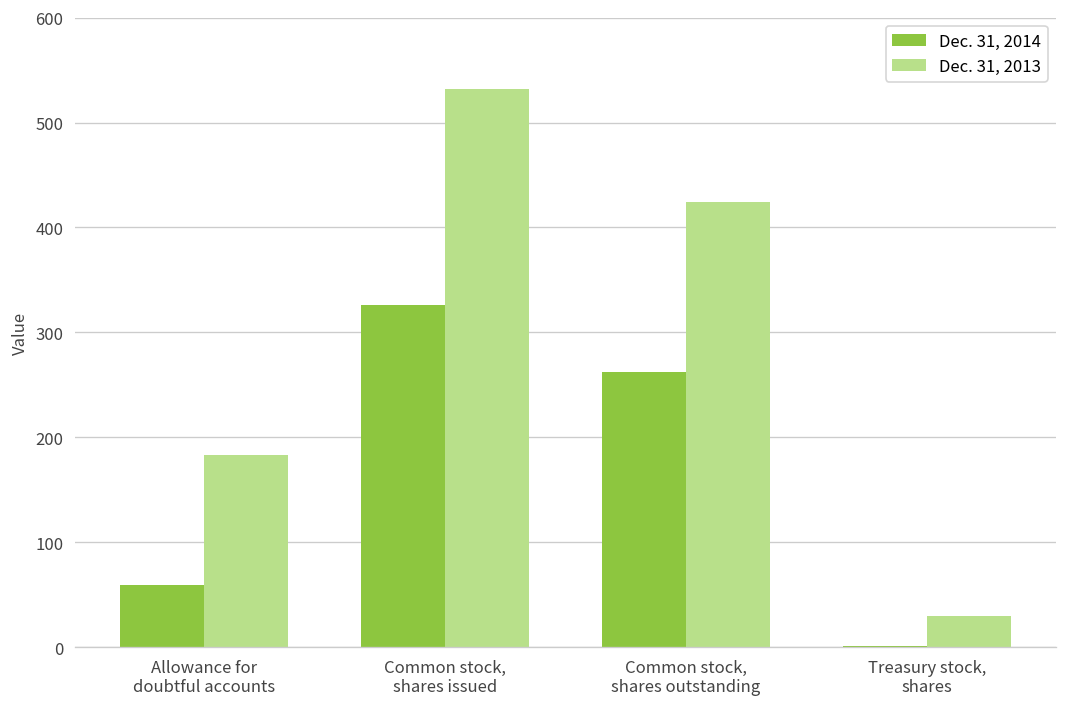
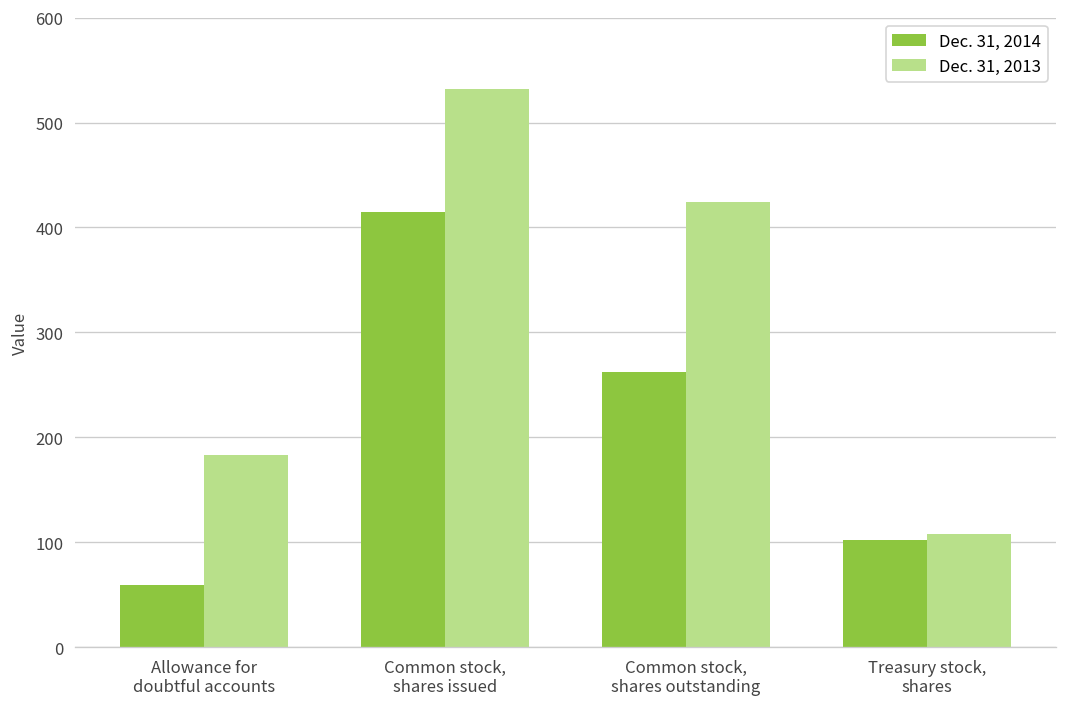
  {
    "Dec. 31, 2014": {
      "Allowance for doubtful accounts": 60,
-     "Common stock, shares issued": 330,
+     "Common stock, shares issued": 410,
      "Common stock, shares outstanding": 260,
-     "Treasury stock, shares": 0
+     "Treasury stock, shares": 100
    },
    "Dec. 31, 2013": {
      "Allowance for doubtful accounts": 180,
      "Common stock, shares issued": 530,
      "Common stock, shares outstanding": 420,
-     "Treasury stock, shares": 30
+     "Treasury stock, shares": 110
    }
  }
